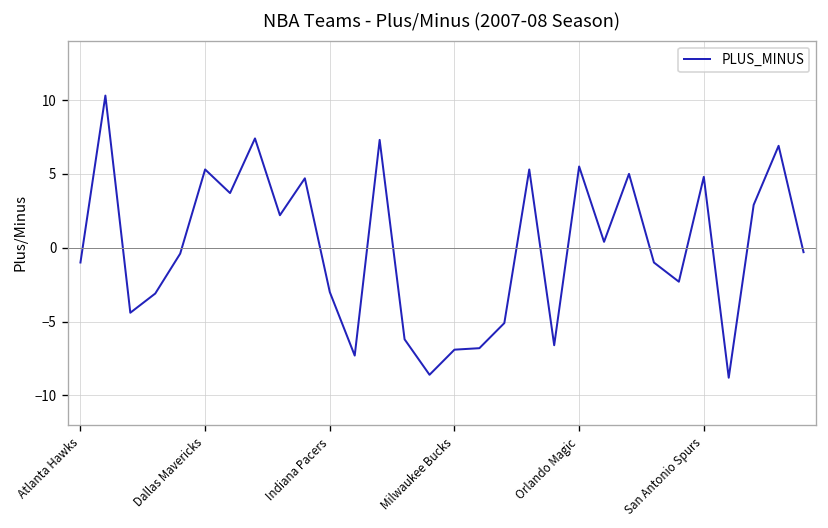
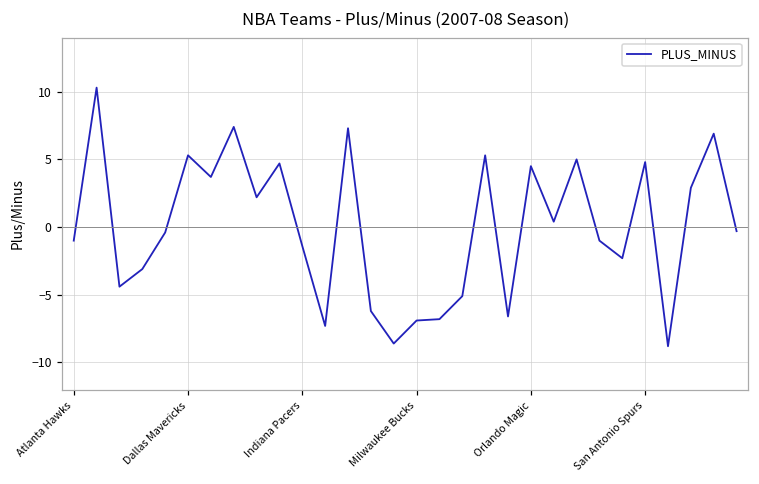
  {
    "Atlanta Hawks": -1.0,
    "Dallas Mavericks": 5.3,
-   "Indiana Pacers": -3.0,
+   "Indiana Pacers": -1.4,
    "Milwaukee Bucks": -6.9,
-   "Orlando Magic": 5.5,
+   "Orlando Magic": 4.5,
    "San Antonio Spurs": 4.8
  }
